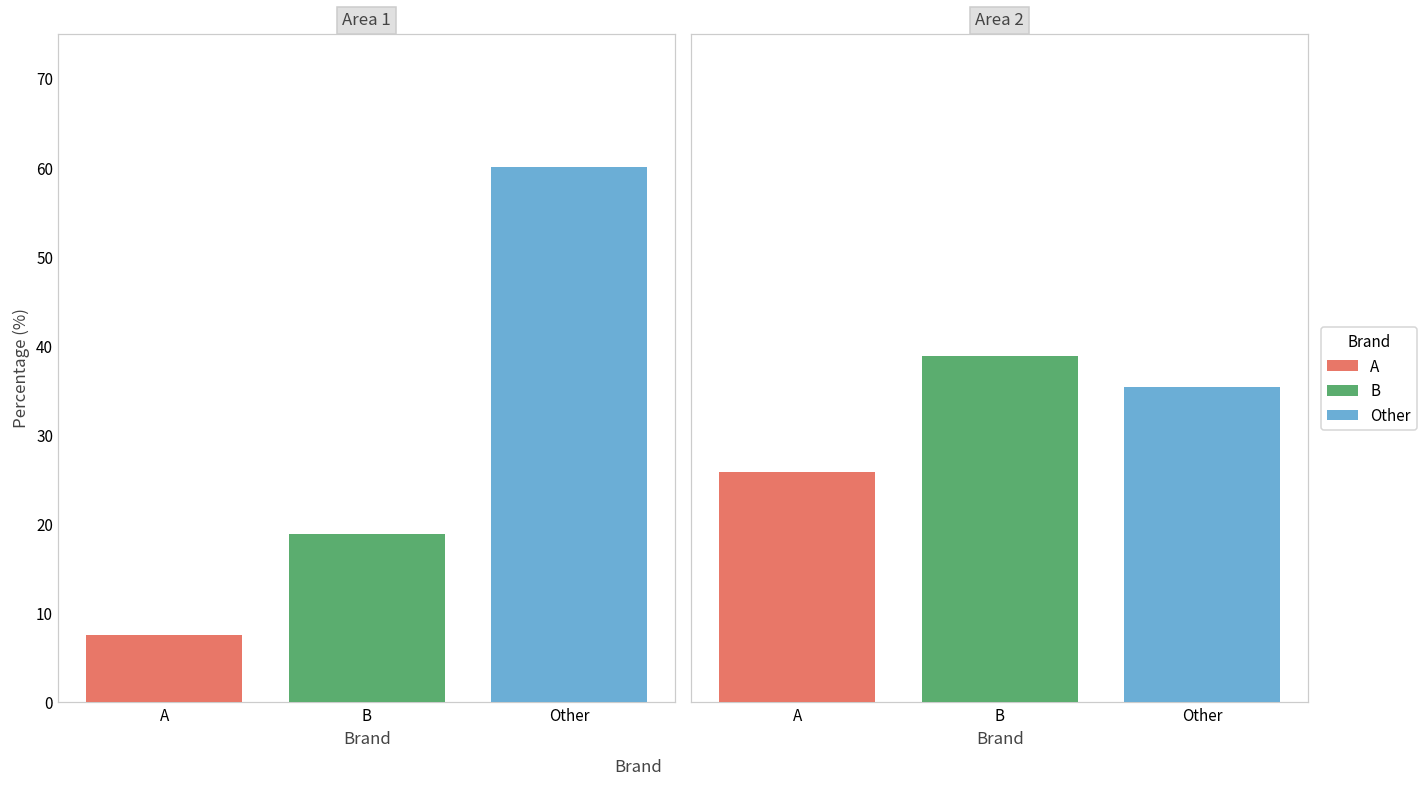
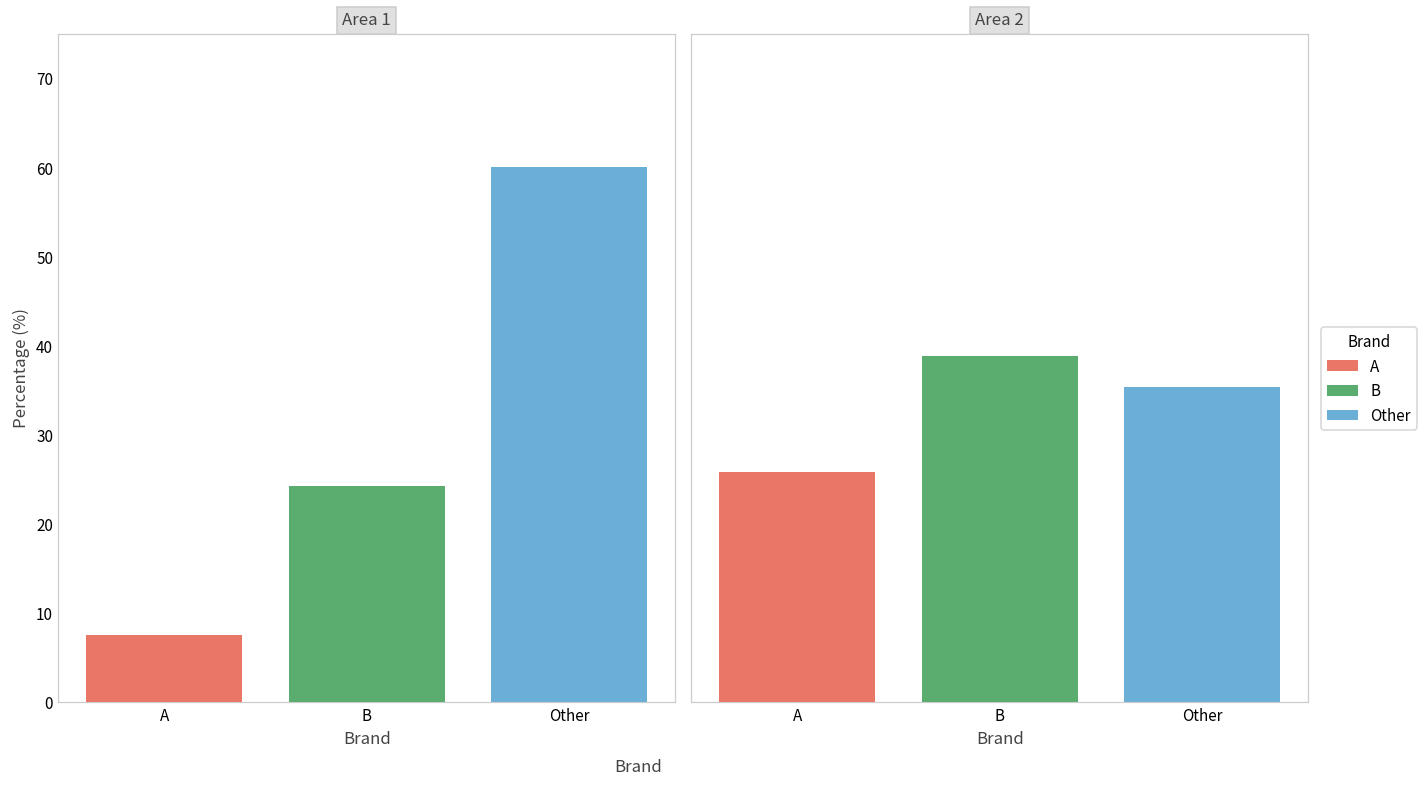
  {
    "Area 1": {
      "A": 8,
-     "B": 19,
+     "B": 24,
      "Other": 60
    }
  }
